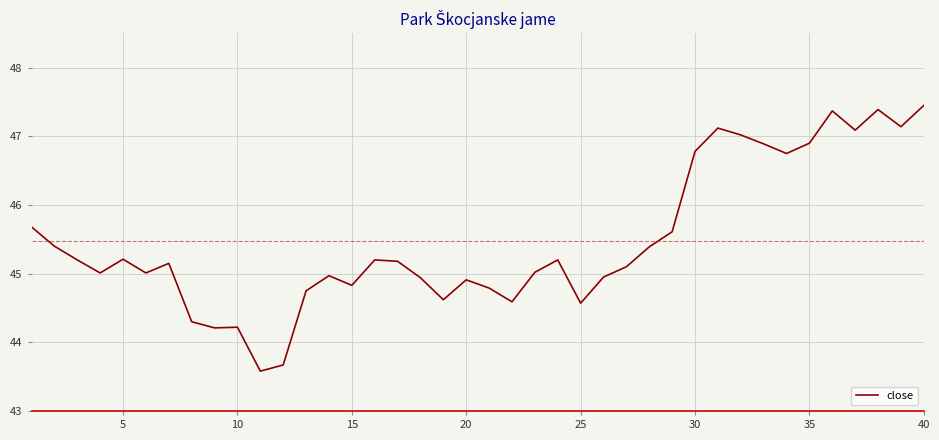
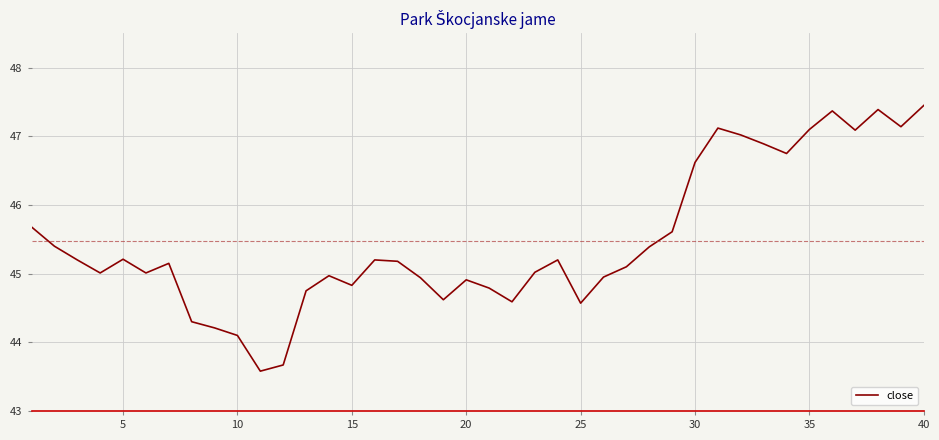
  {
    "5": 45.2,
-   "10": 44.2,
+   "10": 44.1,
    "15": 44.8,
    "20": 44.9,
    "25": 44.6,
-   "30": 46.8,
-   "35": 46.9,
+   "30": 46.6,
+   "35": 47.1,
    "40": 47.5
  }
